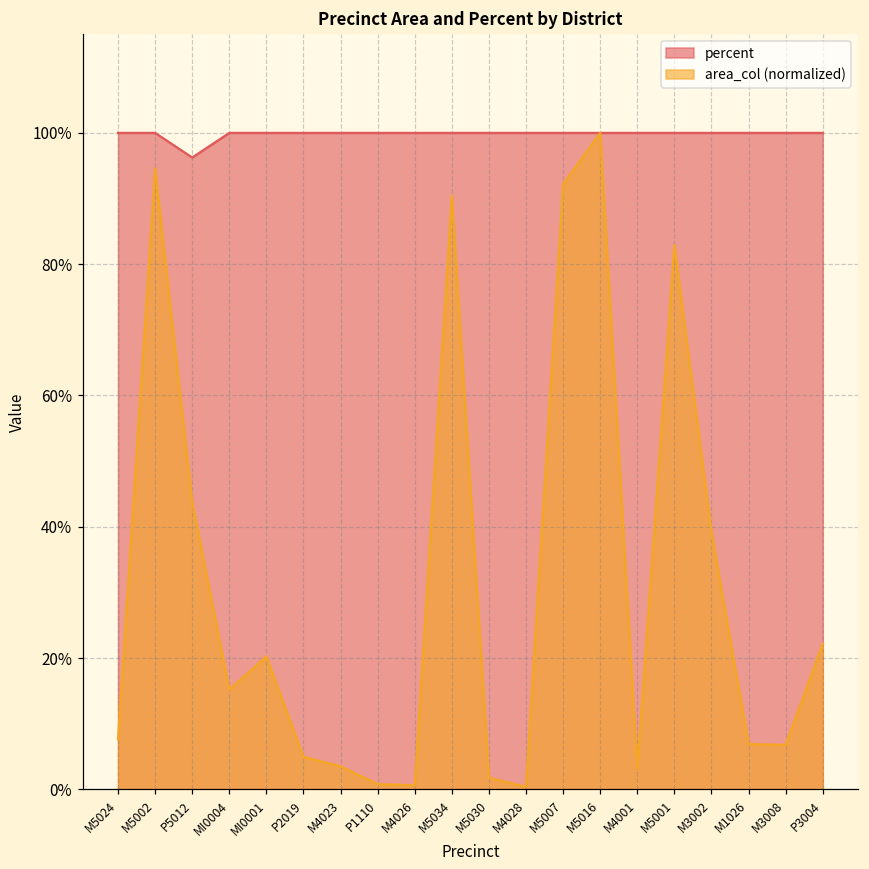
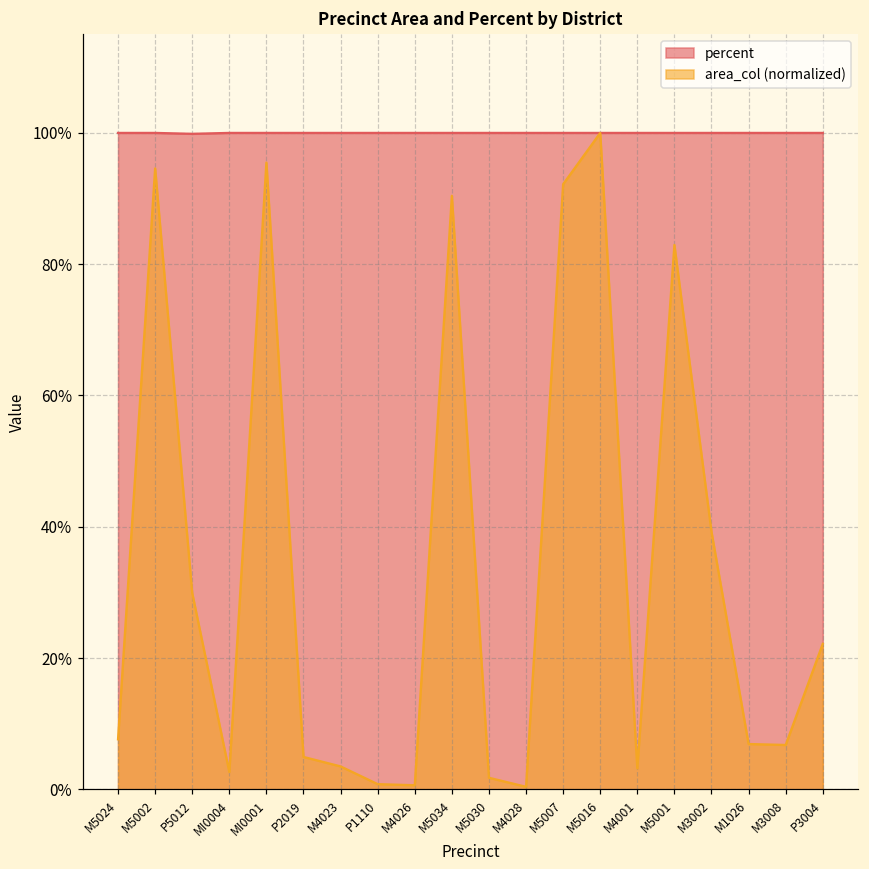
  {
    "percent": {
      "M5024": "100%",
      "M5002": "100%",
-     "P5012": "96%",
+     "P5012": "100%",
      "MI0004": "100%",
      "MI0001": "100%",
      "P2019": "100%",
      "M4023": "100%",
      "P1110": "100%",
      "M4026": "100%",
      "M5034": "100%",
      "M5030": "100%",
      "M4028": "100%",
      "M5007": "100%",
      "M4001": "100%",
      "M5001": "100%",
      "M3002": "100%",
      "M1026": "100%",
      "M3008": "100%",
      "P3004": "100%"
    },
    "area_col (normalized)": {
      "M5024": "8%",
      "M5002": "95%",
-     "P5012": "44%",
-     "MI0004": "15%",
-     "MI0001": "20%",
+     "P5012": "30%",
+     "MI0004": "3%",
+     "MI0001": "95%",
      "P2019": "5%",
      "M4023": "3%",
      "P1110": "1%",
      "M4026": "1%",
      "M5034": "90%",
      "M5030": "2%",
      "M4028": "0%",
      "M5007": "92%",
      "M4001": "3%",
      "M5001": "83%",
      "M3002": "39%",
      "M1026": "7%",
      "M3008": "7%",
      "P3004": "22%"
    }
  }
